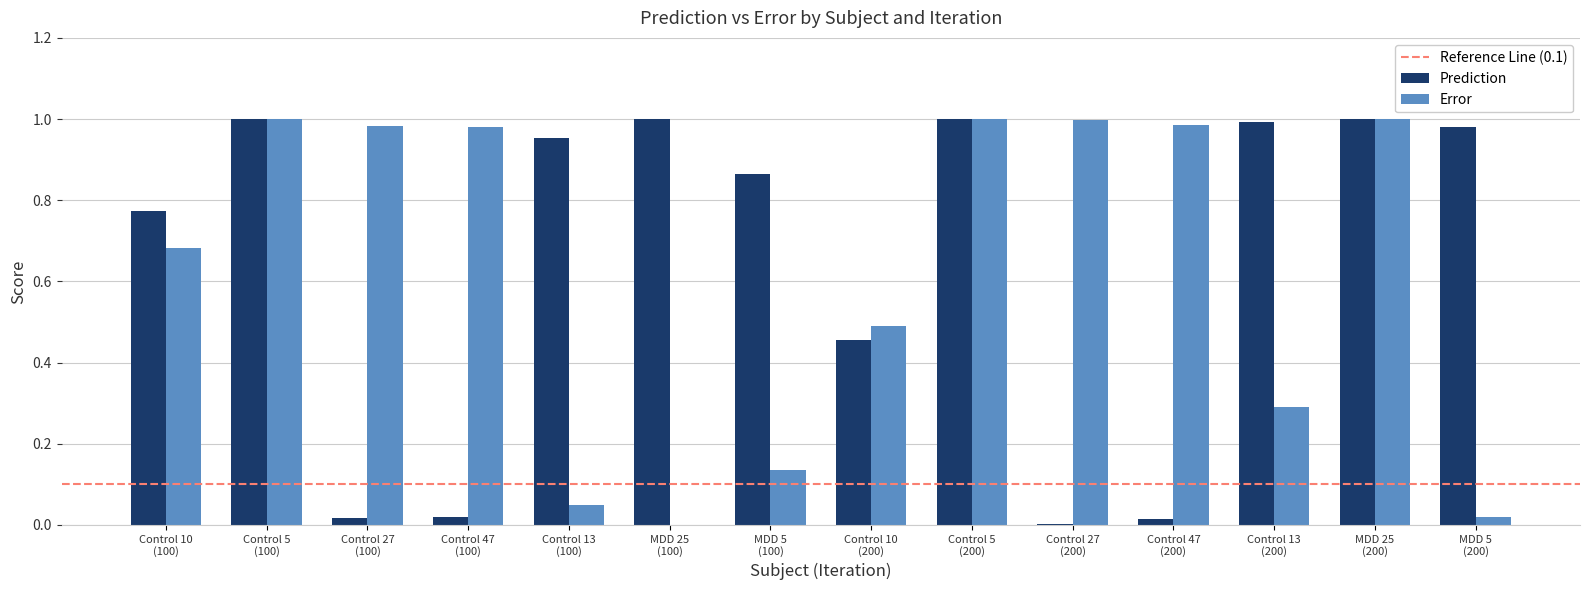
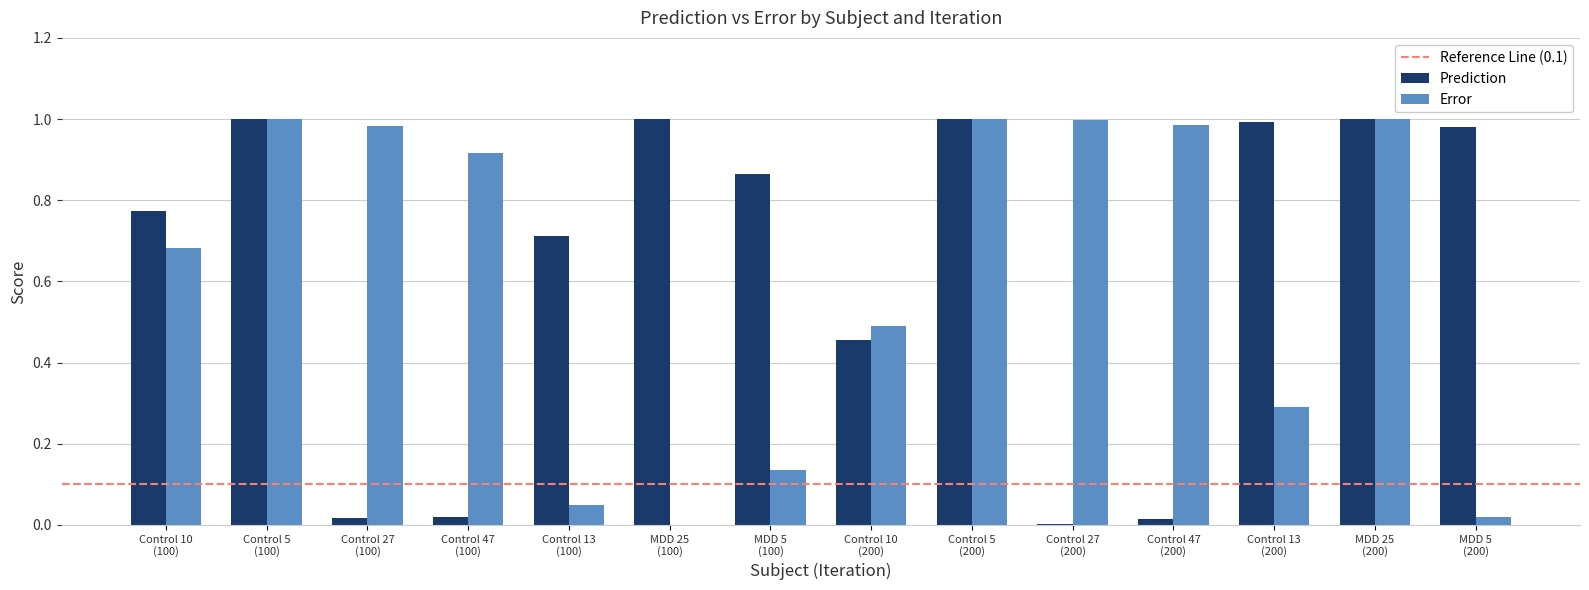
  {
    "Prediction": {
      "Control 10 (100)": 0.77,
      "Control 5 (100)": 1.00,
      "Control 27 (100)": 0.02,
      "Control 47 (100)": 0.02,
-     "Control 13 (100)": 0.95,
+     "Control 13 (100)": 0.71,
      "MDD 25 (100)": 1.00,
      "MDD 5 (100)": 0.86,
      "Control 10 (200)": 0.46,
      "Control 5 (200)": 1.00,
      "Control 47 (200)": 0.01,
      "Control 13 (200)": 0.99,
      "MDD 25 (200)": 1.00,
      "MDD 5 (200)": 0.98
    },
    "Error": {
      "Control 10 (100)": 0.68,
      "Control 5 (100)": 1.00,
      "Control 27 (100)": 0.98,
-     "Control 47 (100)": 0.98,
+     "Control 47 (100)": 0.92,
      "Control 13 (100)": 0.05,
      "MDD 5 (100)": 0.14,
      "Control 10 (200)": 0.49,
      "Control 5 (200)": 1.00,
      "Control 27 (200)": 1.00,
      "Control 47 (200)": 0.99,
      "Control 13 (200)": 0.29,
      "MDD 25 (200)": 1.00,
      "MDD 5 (200)": 0.02
    }
  }
